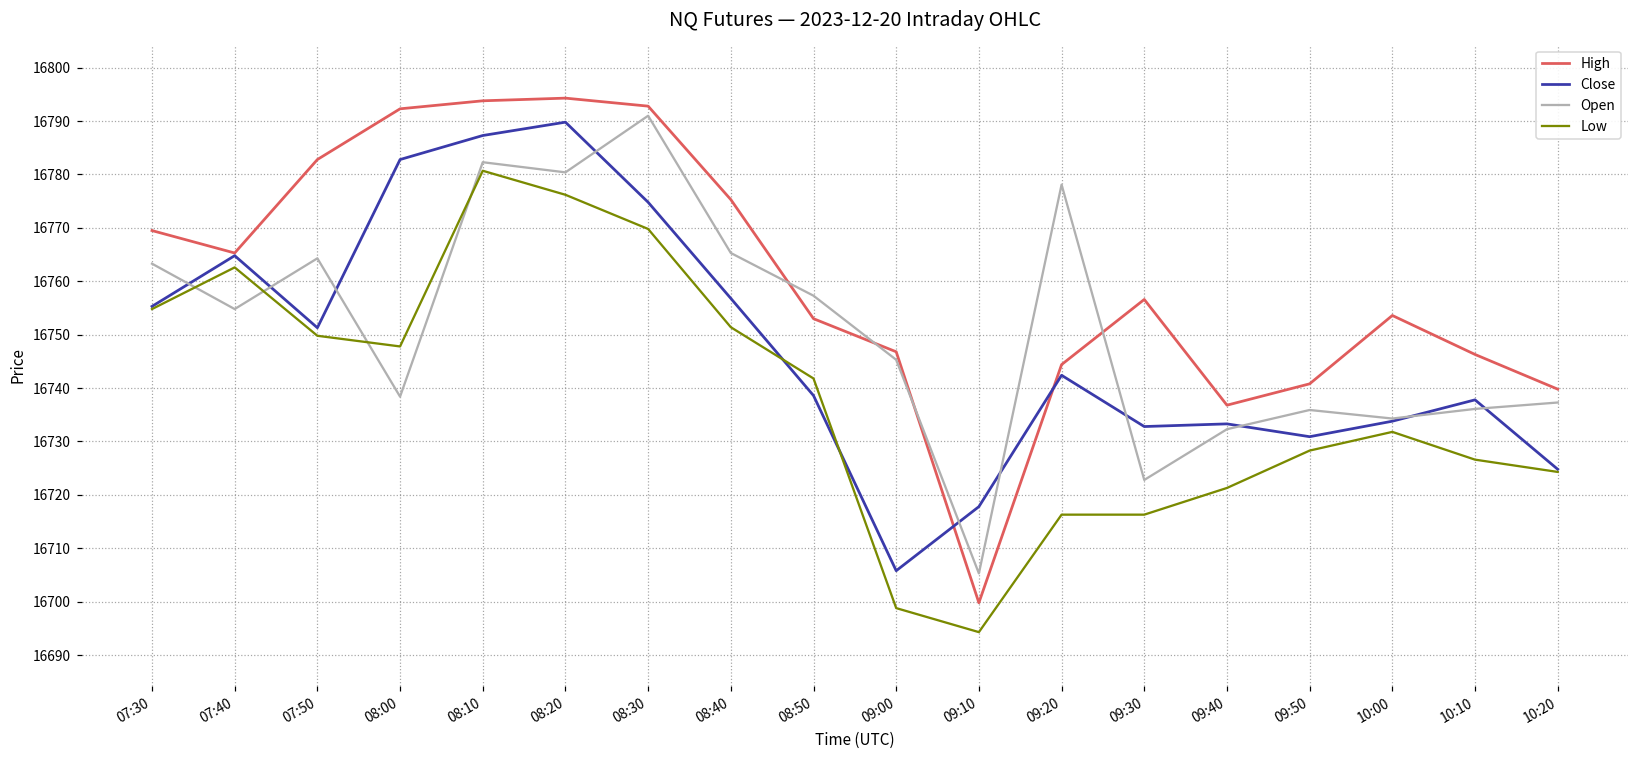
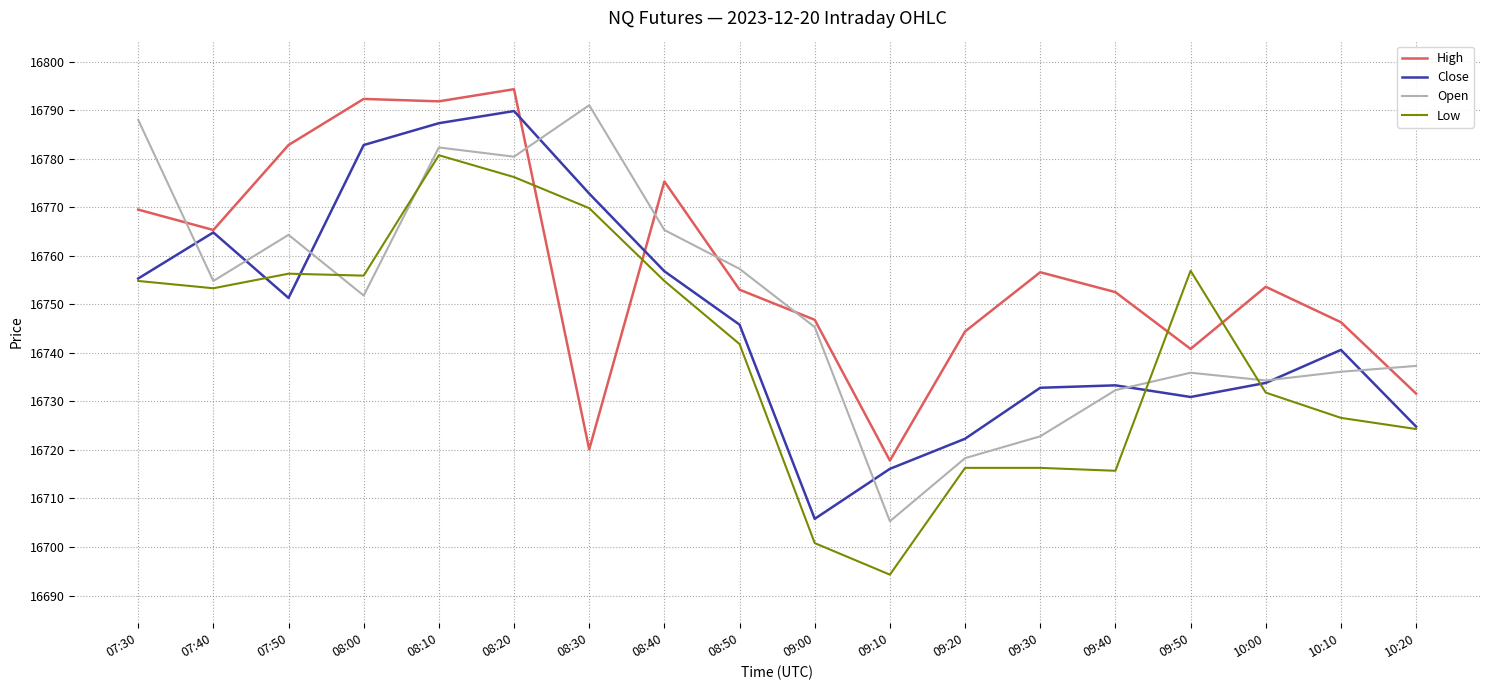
  {
    "High": {
      "07:30": 16770,
      "07:50": 16783,
      "08:00": 16792,
-     "08:10": 16794,
+     "08:10": 16792,
      "08:20": 16794,
-     "08:30": 16793,
+     "08:30": 16720,
      "08:40": 16775,
      "08:50": 16753,
      "09:00": 16747,
-     "09:10": 16700,
+     "09:10": 16718,
      "09:20": 16744,
      "09:30": 16757,
-     "09:40": 16737,
+     "09:40": 16753,
      "09:50": 16741,
      "10:00": 16754,
      "10:10": 16746,
-     "10:20": 16740
+     "10:20": 16732
    },
    "Close": {
      "07:50": 16751,
      "08:00": 16783,
      "08:10": 16787,
      "08:20": 16790,
-     "08:30": 16775,
+     "08:30": 16773,
      "08:40": 16757,
-     "08:50": 16739,
+     "08:50": 16746,
      "09:00": 16706,
-     "09:10": 16718,
-     "09:20": 16742,
+     "09:10": 16716,
+     "09:20": 16722,
      "09:30": 16733,
      "09:40": 16733,
      "09:50": 16731,
-     "10:10": 16738
+     "10:10": 16741
    },
    "Open": {
-     "07:30": 16763,
+     "07:30": 16788,
      "07:40": 16755,
      "07:50": 16764,
-     "08:00": 16738,
+     "08:00": 16752,
      "08:10": 16782,
      "08:20": 16780,
      "08:30": 16791,
      "08:40": 16765,
      "08:50": 16757,
      "09:00": 16745,
      "09:10": 16705,
-     "09:20": 16778,
+     "09:20": 16718,
      "09:30": 16723,
      "09:40": 16732,
      "09:50": 16736,
      "10:10": 16736,
      "10:20": 16737
    },
    "Low": {
-     "07:40": 16763,
-     "07:50": 16750,
-     "08:00": 16748,
+     "07:40": 16753,
+     "07:50": 16756,
+     "08:00": 16756,
      "08:10": 16781,
      "08:20": 16776,
      "08:30": 16770,
-     "08:40": 16751,
+     "08:40": 16755,
      "08:50": 16742,
-     "09:00": 16699,
+     "09:00": 16701,
      "09:10": 16694,
      "09:20": 16716,
      "09:30": 16716,
-     "09:40": 16721,
-     "09:50": 16728,
+     "09:40": 16716,
+     "09:50": 16757,
      "10:00": 16732,
      "10:10": 16727
    }
  }
